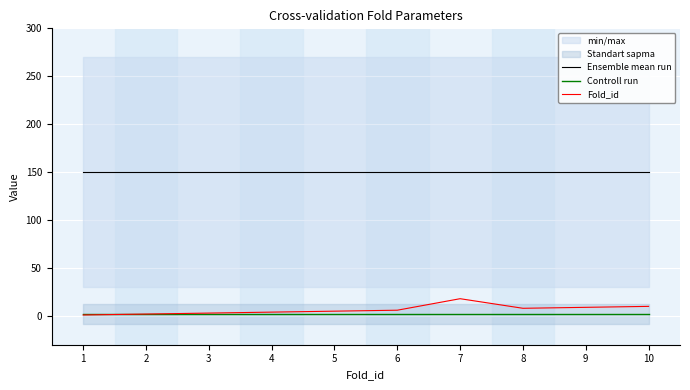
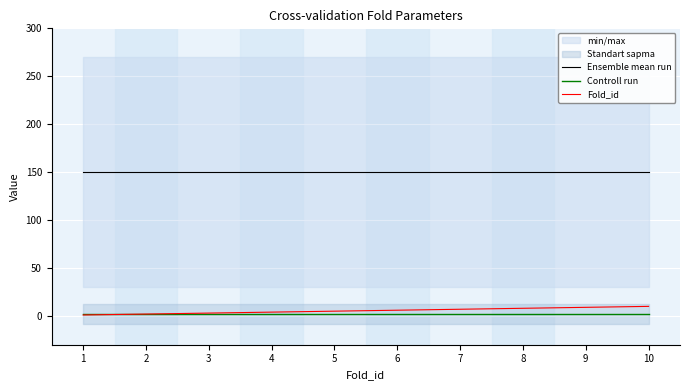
  {
    "Ensemble mean run": {
      "1": 150,
      "2": 150,
      "3": 150,
      "4": 150,
      "5": 150,
      "6": 150,
      "7": 150,
      "8": 150,
      "9": 150,
      "10": 150
    },
    "Controll run": {
      "5": 0,
      "6": 0,
      "7": 0,
      "8": 0,
      "9": 0,
      "10": 0
    },
    "Fold_id": {
      "5": 10,
      "6": 10,
-     "7": 20,
+     "7": 10,
      "8": 10,
      "9": 10
    }
  }
